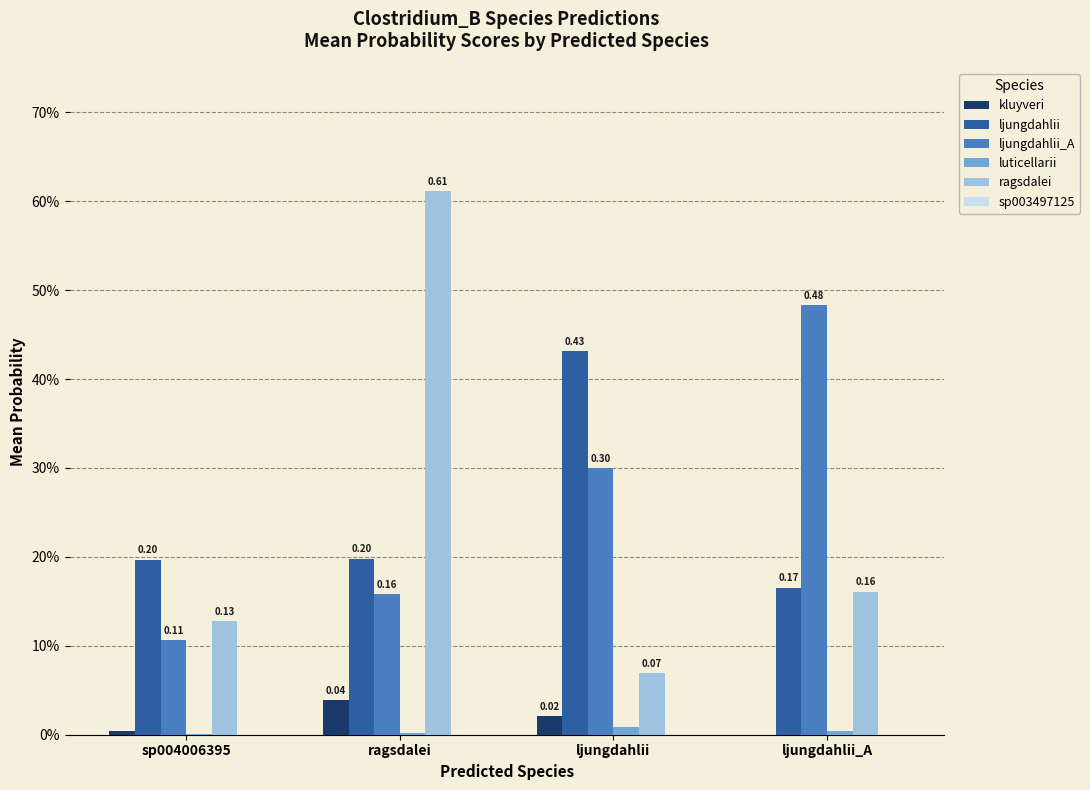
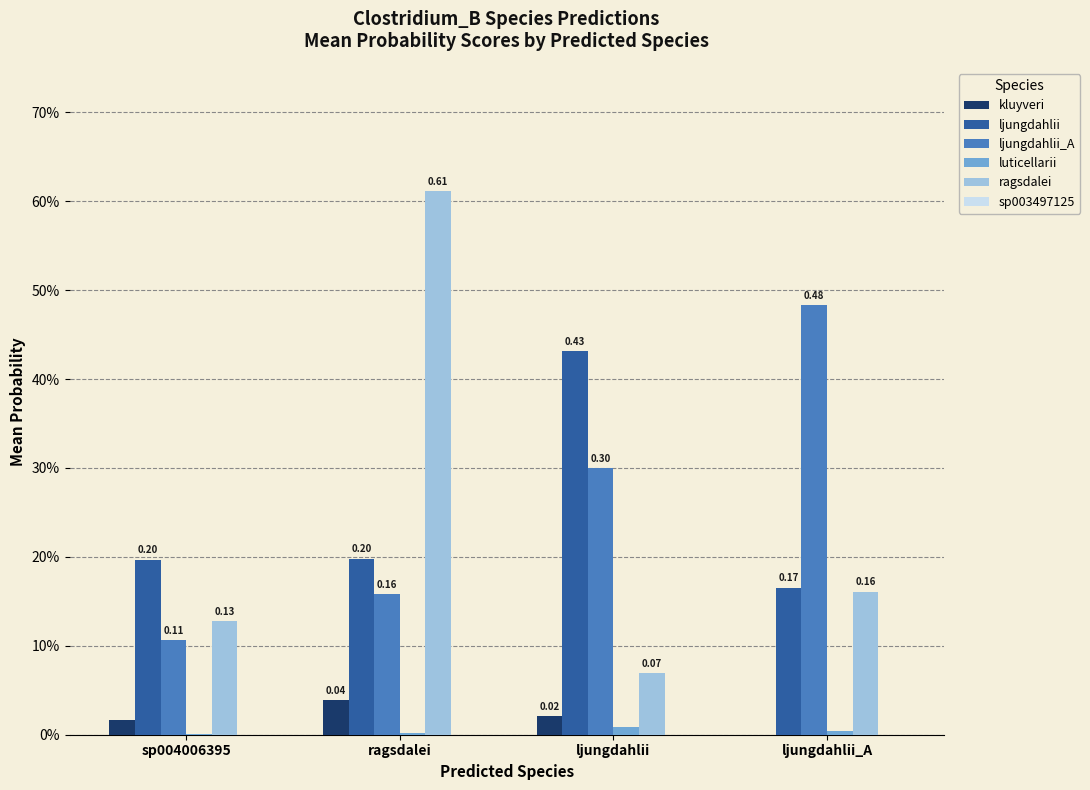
  {
    "kluyveri": {
-     "sp004006395": "0%",
+     "sp004006395": "2%",
      "ljungdahlii_A": "0%"
    }
  }
